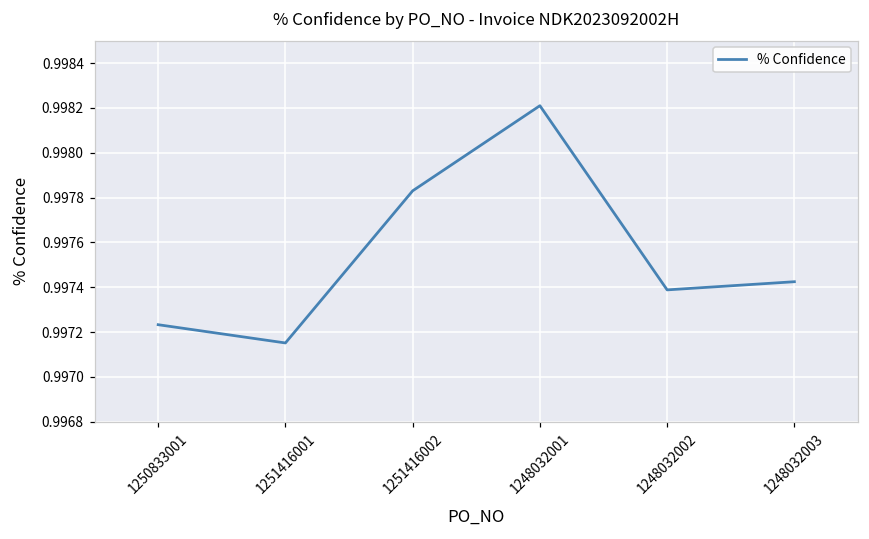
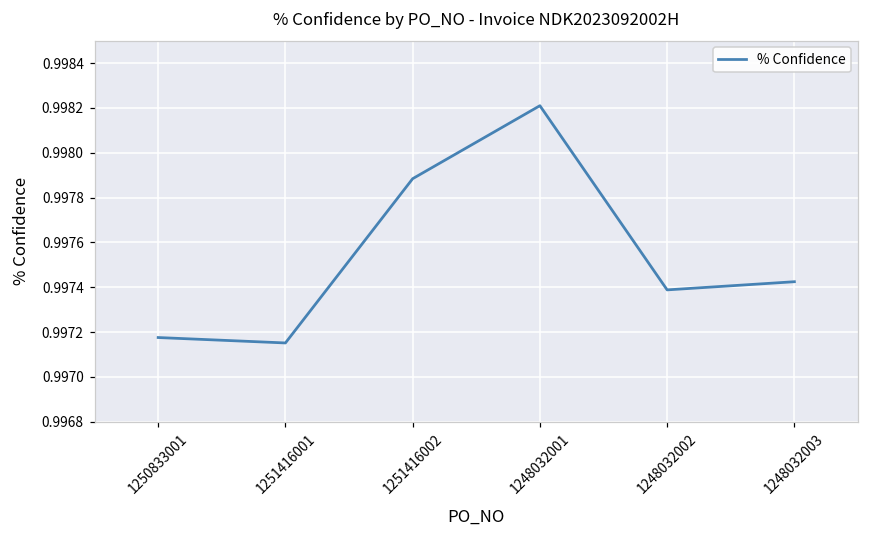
  {
-   "1250833001": 0.99723,
+   "1250833001": 0.99718,
    "1251416001": 0.99715,
-   "1251416002": 0.99783,
+   "1251416002": 0.99788,
    "1248032001": 0.99821,
    "1248032002": 0.99739,
    "1248032003": 0.99742
  }
